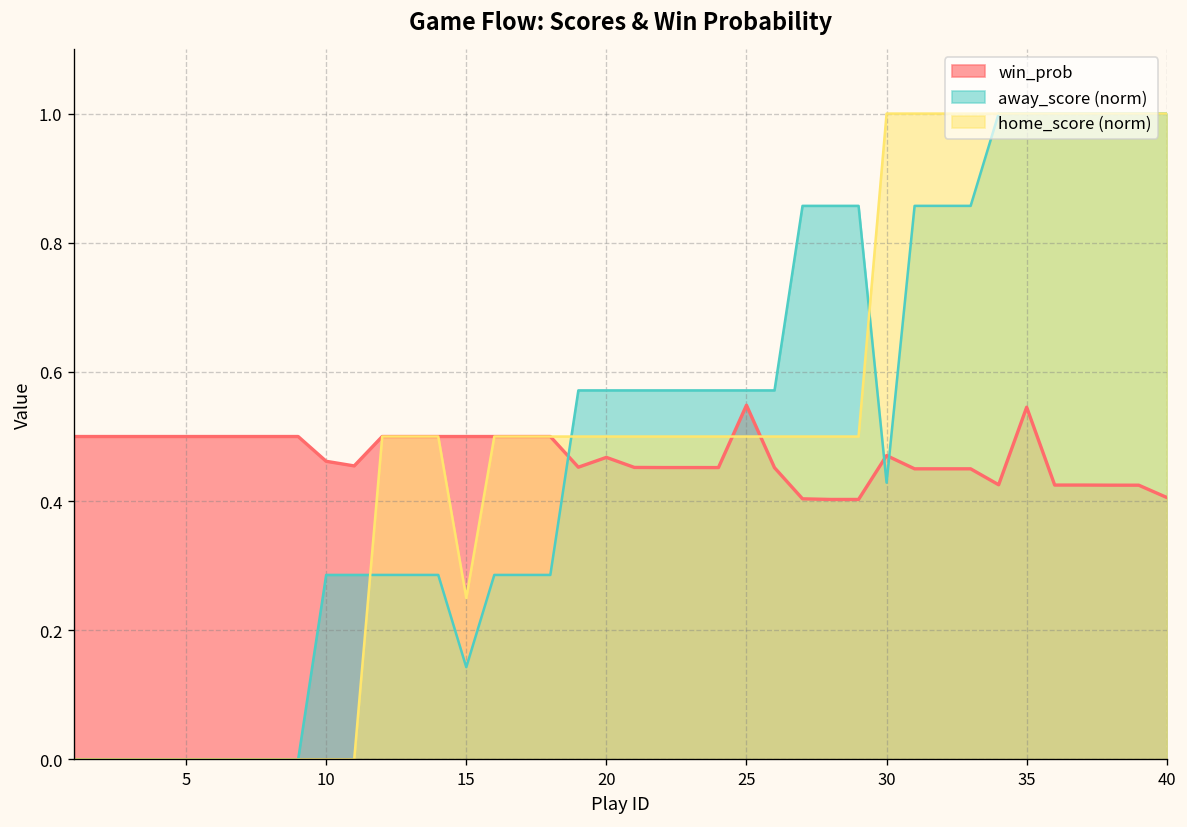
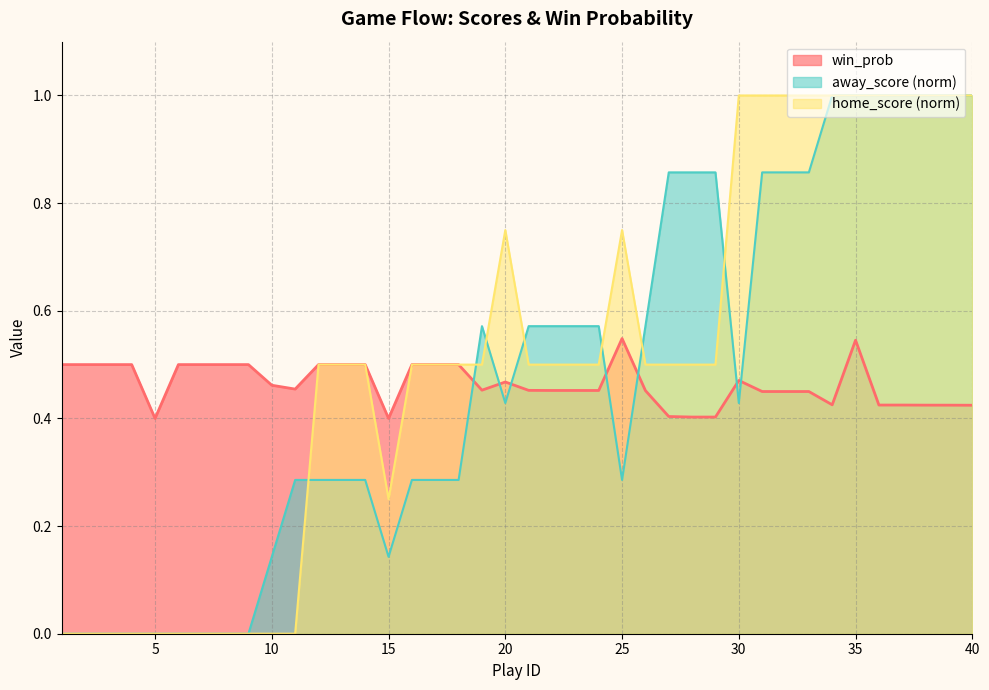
  {
    "win_prob": {
-     "5": 0.5,
+     "5": 0.4,
      "10": 0.46,
-     "15": 0.5,
+     "15": 0.4,
      "20": 0.47,
      "25": 0.55,
      "30": 0.47,
      "35": 0.55,
-     "40": 0.41
+     "40": 0.42
    },
    "away_score (norm)": {
-     "10": 0.29,
+     "10": 0.14,
      "15": 0.14,
-     "20": 0.57,
-     "25": 0.57,
+     "20": 0.43,
+     "25": 0.29,
      "30": 0.43
    },
    "home_score (norm)": {
      "10": 0.00,
      "15": 0.25,
-     "20": 0.50,
-     "25": 0.50,
+     "20": 0.75,
+     "25": 0.75,
      "30": 1.00
    }
  }
